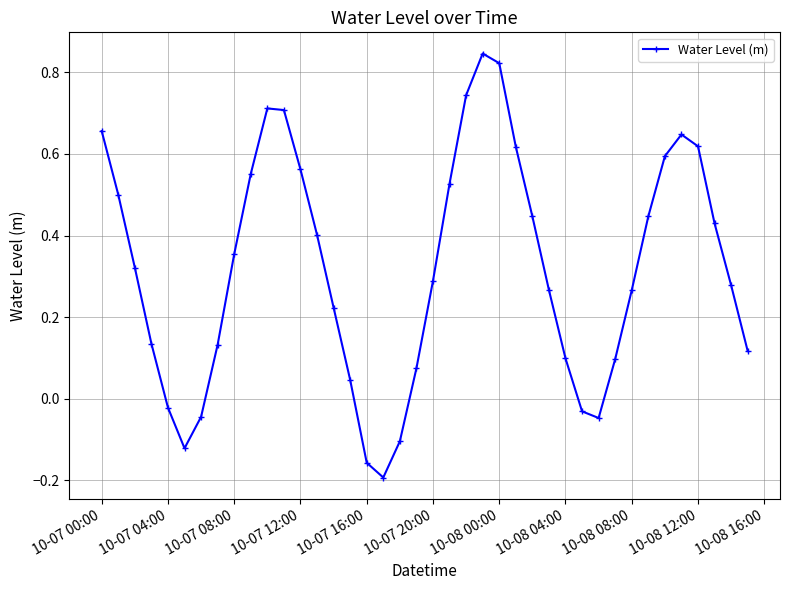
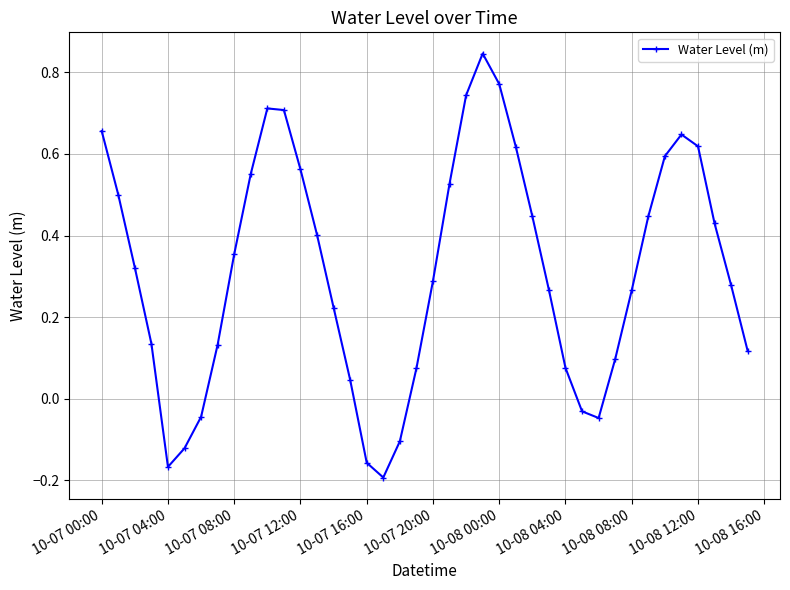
  {
    "10-07 00:00": 0.66,
-   "10-07 04:00": -0.02,
+   "10-07 04:00": -0.17,
    "10-07 08:00": 0.35,
    "10-07 12:00": 0.56,
    "10-07 16:00": -0.16,
    "10-07 20:00": 0.29,
-   "10-08 00:00": 0.82,
-   "10-08 04:00": 0.10,
+   "10-08 00:00": 0.77,
+   "10-08 04:00": 0.08,
    "10-08 08:00": 0.27,
    "10-08 12:00": 0.62
  }
